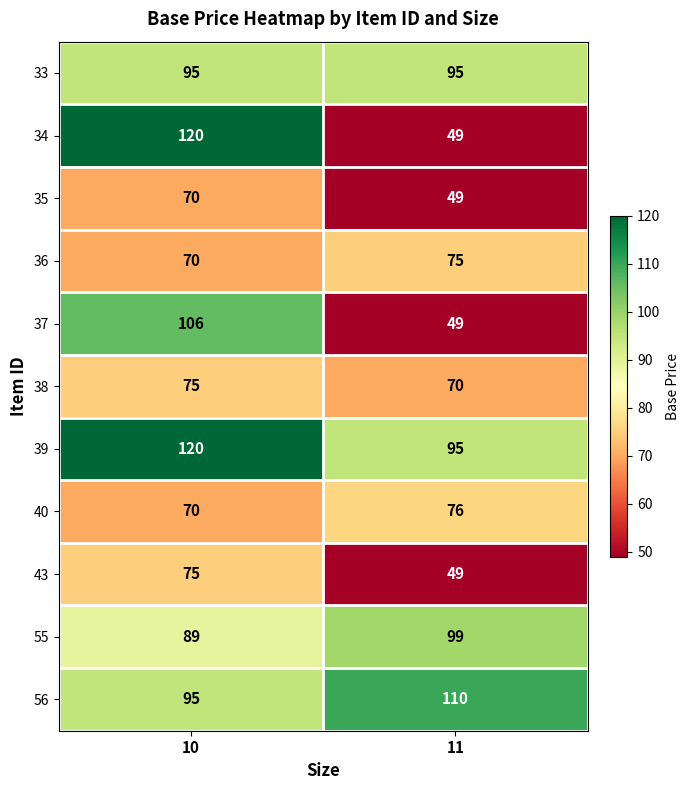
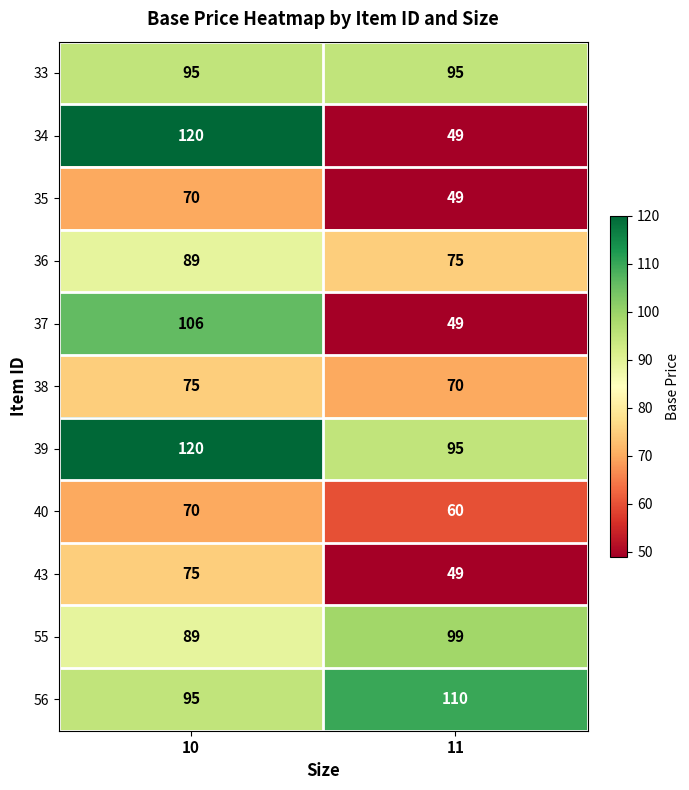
  {
    "33": {
      "10": 95,
      "11": 95
    },
    "34": {
      "10": 120,
      "11": 49
    },
    "35": {
      "10": 70,
      "11": 49
    },
    "36": {
-     "10": 70,
+     "10": 89,
      "11": 75
    },
    "37": {
      "10": 106,
      "11": 49
    },
    "38": {
      "10": 75,
      "11": 70
    },
    "39": {
      "10": 120,
      "11": 95
    },
    "40": {
      "10": 70,
-     "11": 76
+     "11": 60
    },
    "43": {
      "10": 75,
      "11": 49
    },
    "55": {
      "10": 89,
      "11": 99
    },
    "56": {
      "10": 95,
      "11": 110
    }
  }
